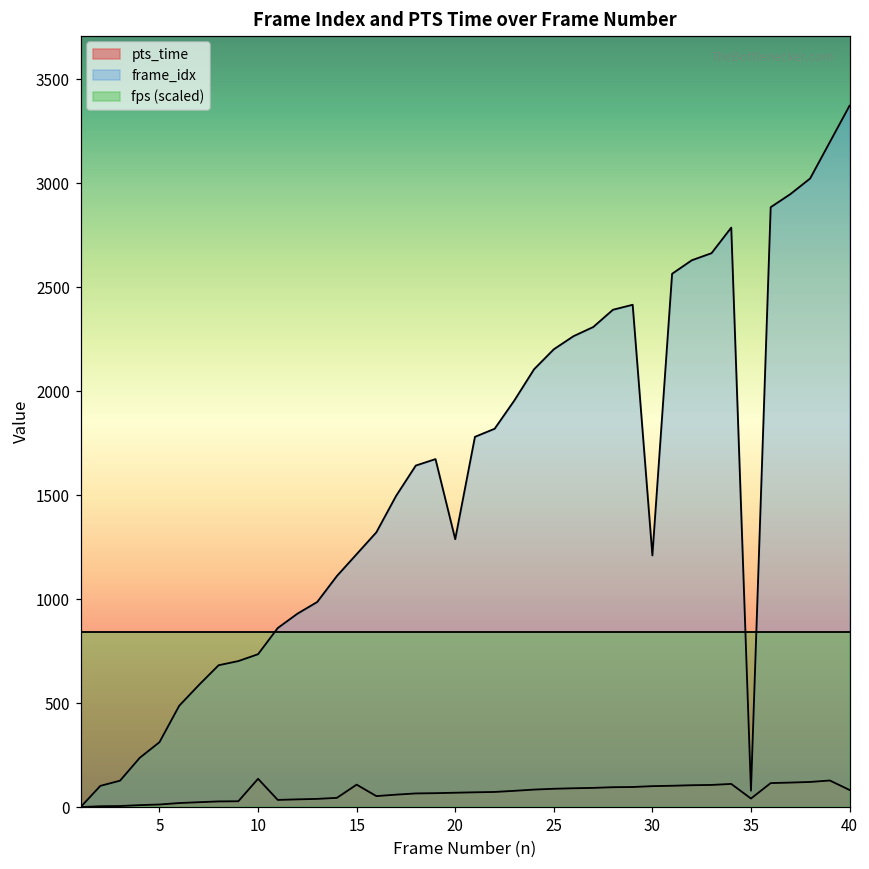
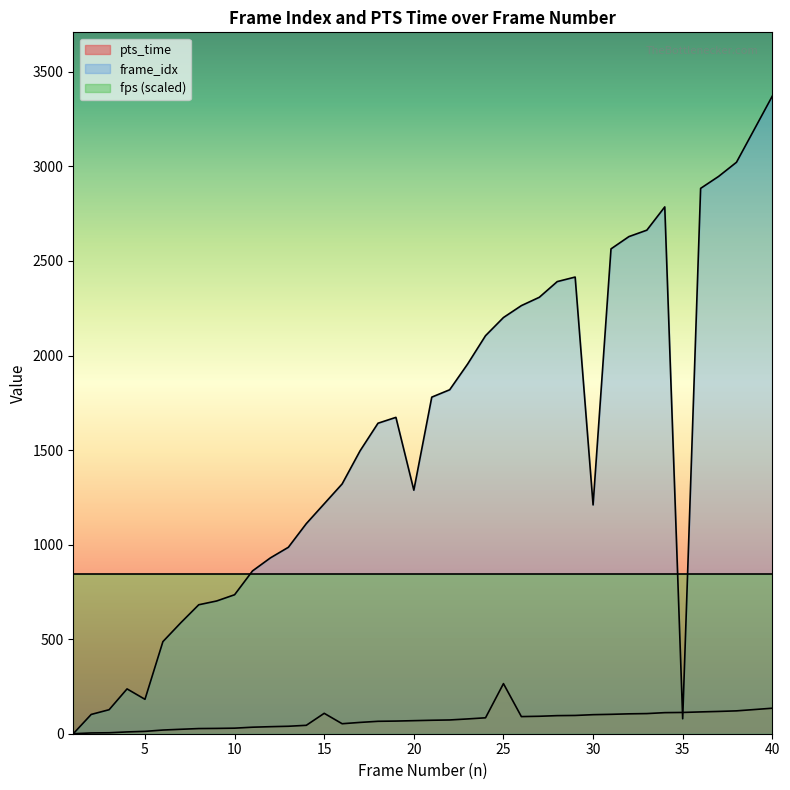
  {
    "pts_time": {
      "5": 10,
-     "10": 140,
+     "10": 30,
      "15": 110,
      "20": 70,
-     "25": 90,
+     "25": 260,
      "30": 100,
-     "35": 40,
-     "40": 80
+     "35": 110,
+     "40": 130
    },
    "frame_idx": {
-     "5": 310,
+     "5": 180,
      "10": 740,
      "15": 1220,
      "20": 1290,
      "25": 2200,
      "30": 1210,
      "35": 80,
      "40": 3370
    },
    "fps (scaled)": {
      "5": 840,
      "10": 840,
      "15": 840,
      "20": 840,
      "25": 840,
      "30": 840,
      "35": 840,
      "40": 840
    }
  }
